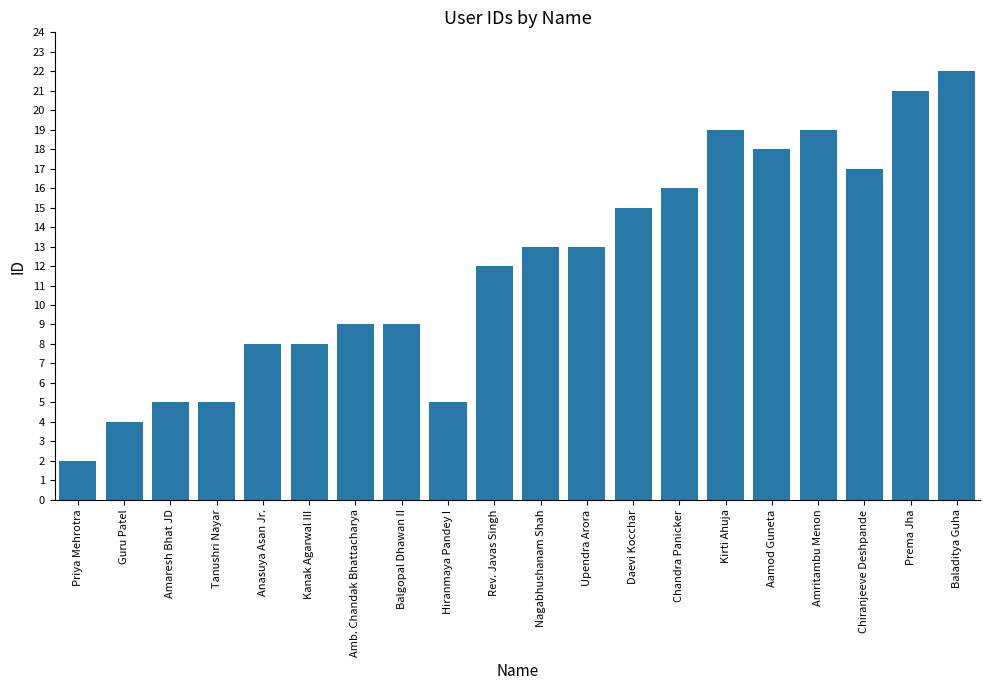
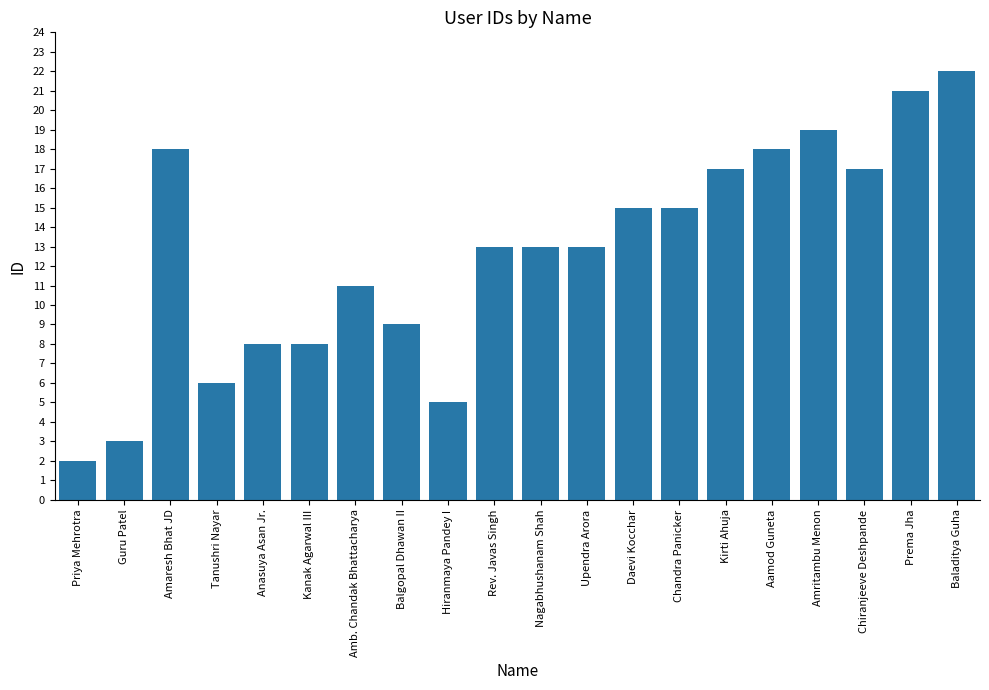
  {
    "Priya Mehrotra": 2,
-   "Guru Patel": 4,
-   "Amaresh Bhat JD": 5,
-   "Tanushri Nayar": 5,
+   "Guru Patel": 3,
+   "Amaresh Bhat JD": 18,
+   "Tanushri Nayar": 6,
    "Anasuya Asan Jr.": 8,
    "Kanak Agarwal III": 8,
-   "Amb. Chandak Bhattacharya": 9,
+   "Amb. Chandak Bhattacharya": 11,
    "Balgopal Dhawan II": 9,
    "Hiranmaya Pandey I": 5,
-   "Rev. Javas Singh": 12,
+   "Rev. Javas Singh": 13,
    "Nagabhushanam Shah": 13,
    "Upendra Arora": 13,
    "Daevi Kocchar": 15,
-   "Chandra Panicker": 16,
-   "Kirti Ahuja": 19,
+   "Chandra Panicker": 15,
+   "Kirti Ahuja": 17,
    "Aamod Guneta": 18,
    "Amritambu Menon": 19,
    "Chiranjeeve Deshpande": 17,
    "Prema Jha": 21,
    "Baladitya Guha": 22
  }
